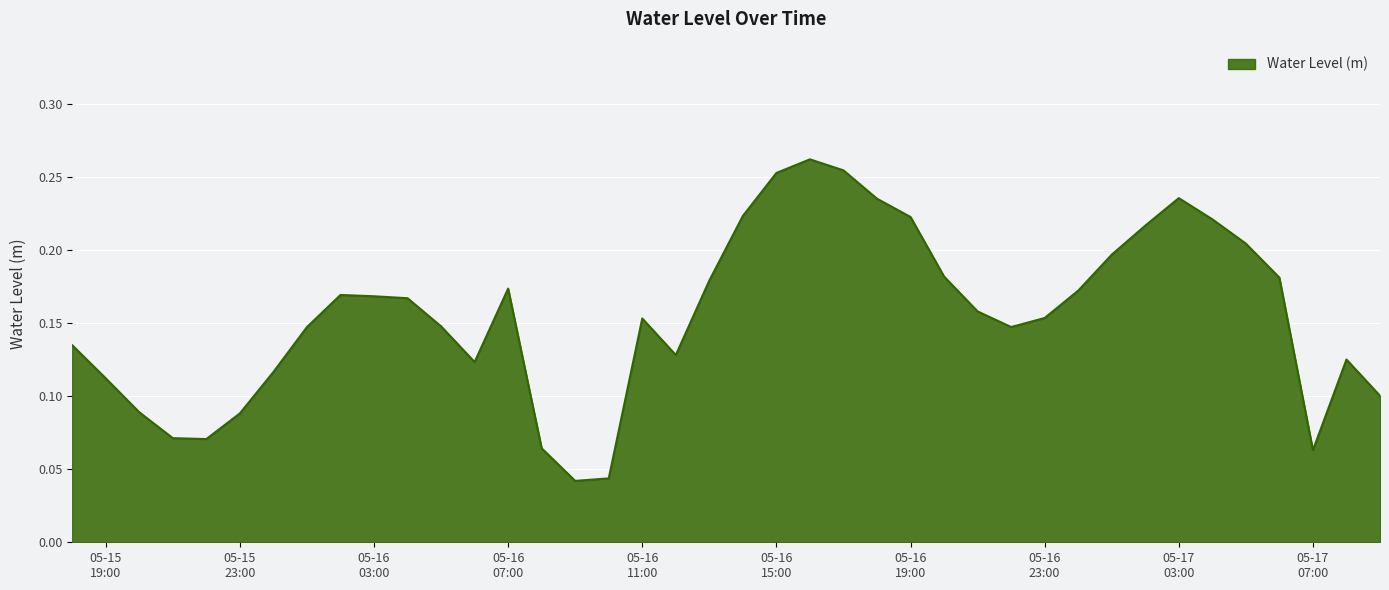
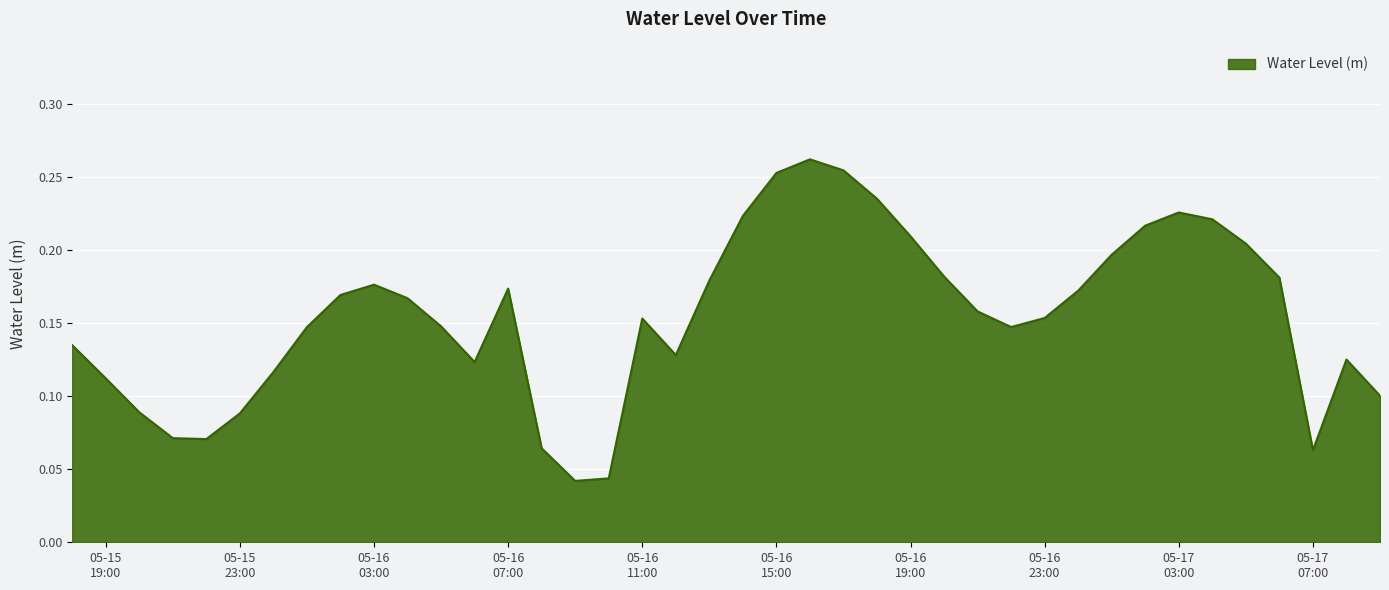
  {
    "05-15 19:00": 0.112,
    "05-15 23:00": 0.088,
-   "05-16 03:00": 0.168,
+   "05-16 03:00": 0.176,
    "05-16 07:00": 0.173,
    "05-16 11:00": 0.153,
    "05-16 15:00": 0.253,
-   "05-16 19:00": 0.222,
+   "05-16 19:00": 0.209,
    "05-16 23:00": 0.153,
-   "05-17 03:00": 0.235,
+   "05-17 03:00": 0.226,
    "05-17 07:00": 0.063
  }
